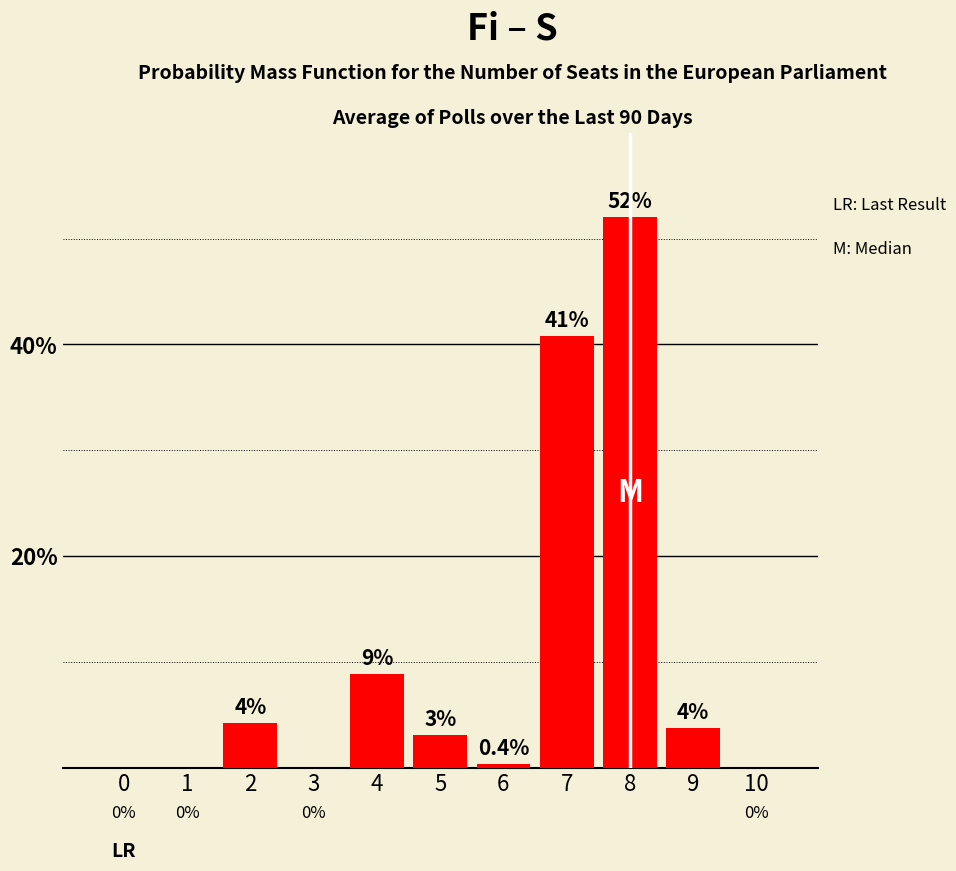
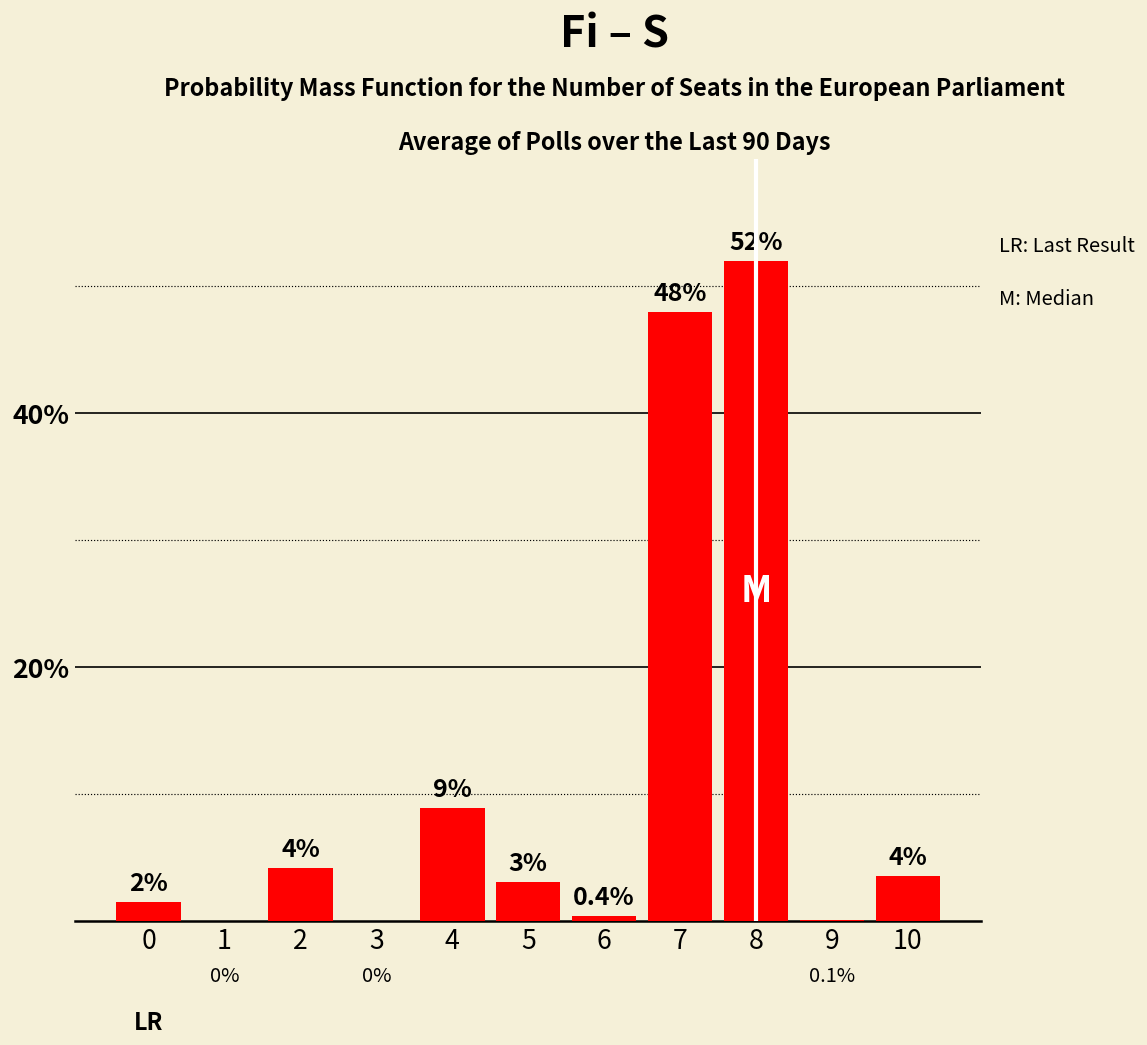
  {
-   "0": "0%",
+   "0": "2%",
    "2": "4%",
    "4": "9%",
    "5": "3%",
    "6": "0.4%",
-   "7": "41%",
+   "7": "48%",
    "8": "52%",
-   "9": "4%",
-   "10": "0%"
+   "9": "0.1%",
+   "10": "4%"
  }
